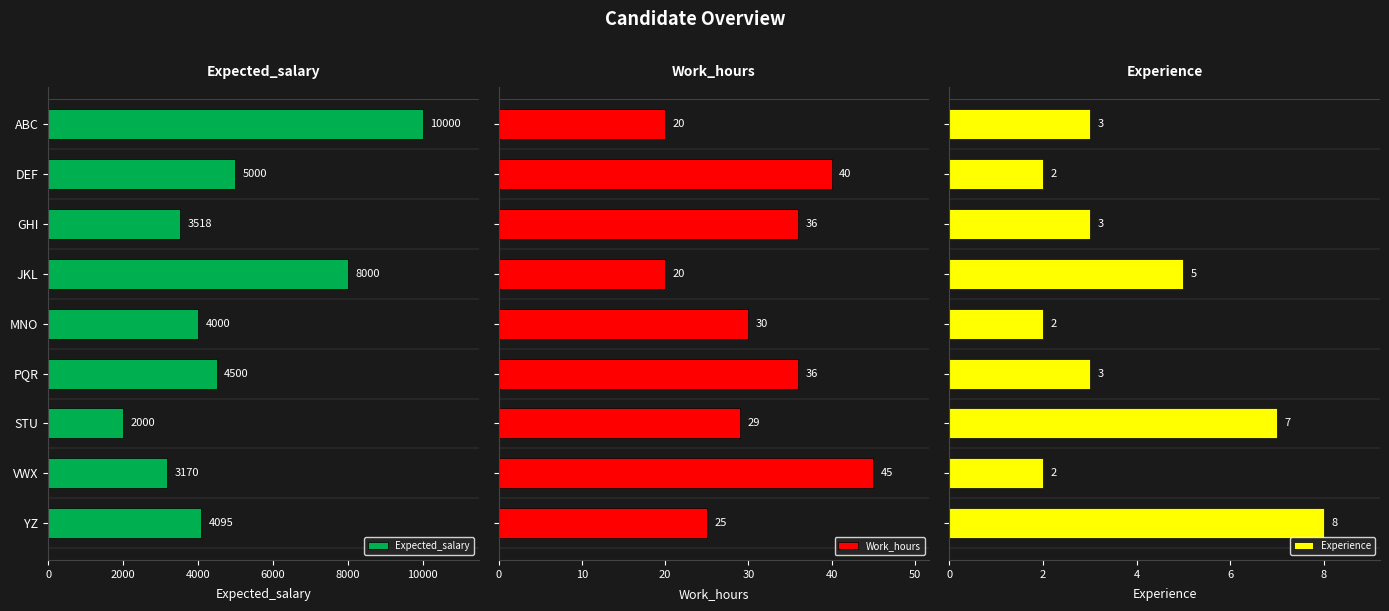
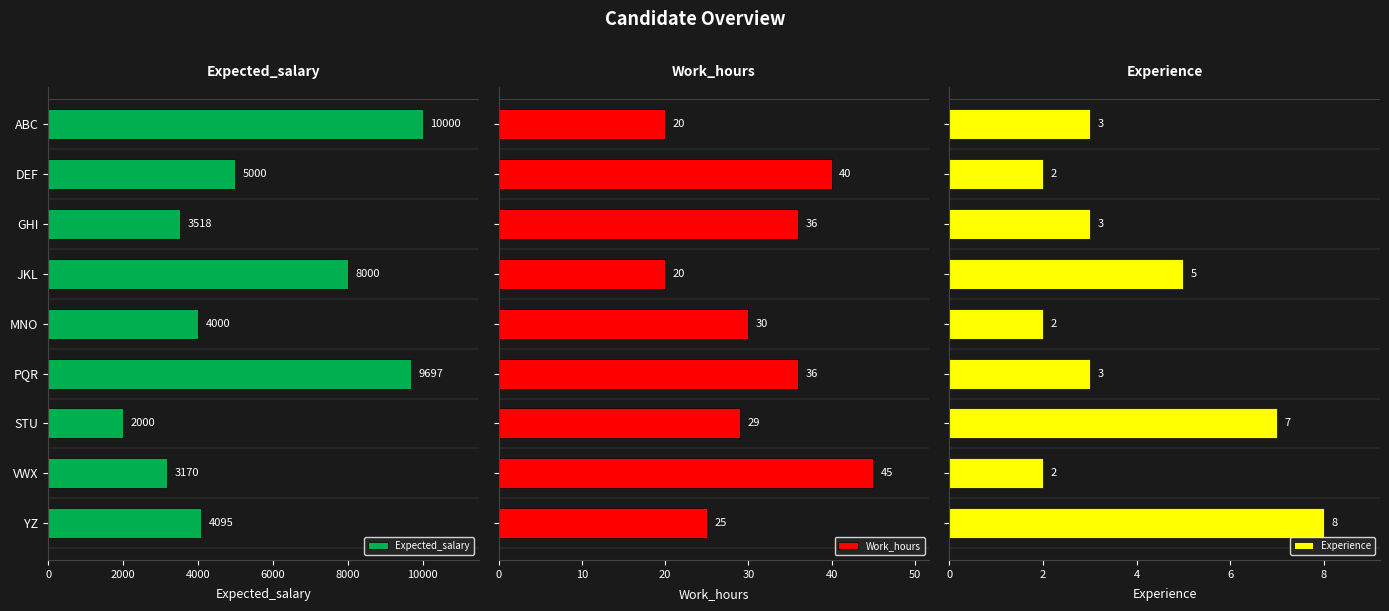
  {
    "Expected_salary": {
      "ABC": 10000,
      "DEF": 5000,
      "GHI": 3518,
      "JKL": 8000,
      "MNO": 4000,
-     "PQR": 4500,
+     "PQR": 9697,
      "STU": 2000,
      "VWX": 3170,
      "YZ": 4095
    }
  }
